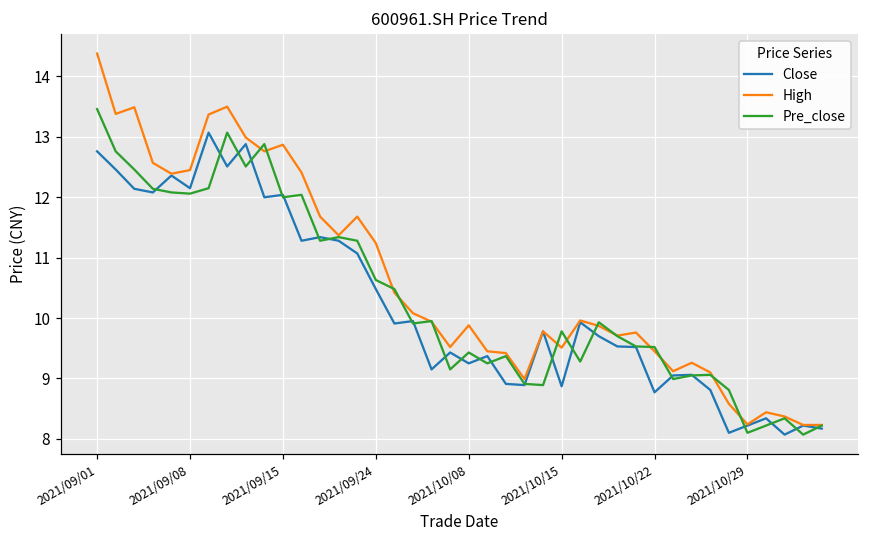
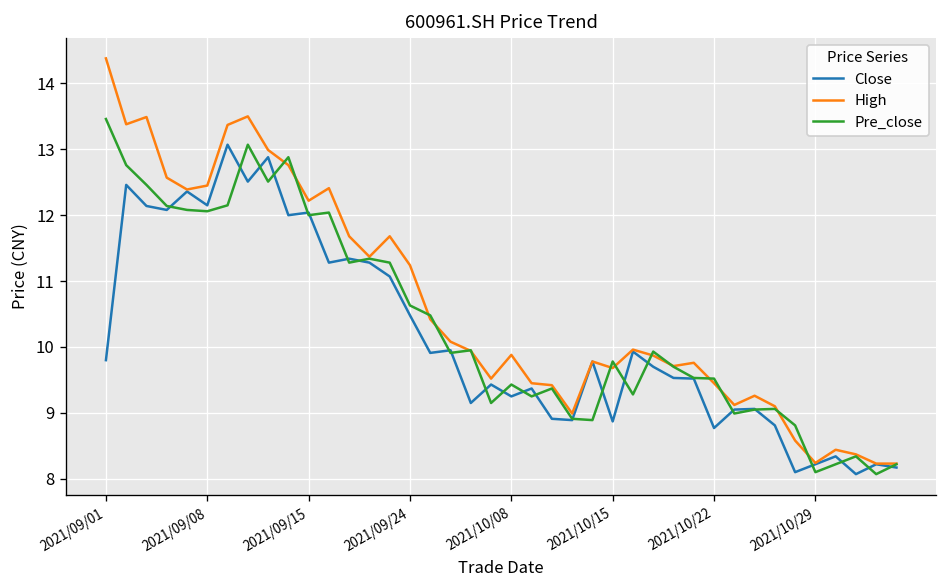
  {
    "Close": {
-     "2021/09/01": 12.8,
+     "2021/09/01": 9.8,
      "2021/09/08": 12.2,
      "2021/09/24": 10.5,
      "2021/10/08": 9.3,
      "2021/10/15": 8.9,
      "2021/10/22": 8.8
    },
    "High": {
      "2021/09/01": 14.4,
      "2021/09/08": 12.5,
-     "2021/09/15": 12.9,
+     "2021/09/15": 12.2,
      "2021/09/24": 11.2,
      "2021/10/08": 9.9,
-     "2021/10/15": 9.5,
+     "2021/10/15": 9.7,
      "2021/10/22": 9.5
    },
    "Pre_close": {
      "2021/09/01": 13.5,
      "2021/09/08": 12.1,
      "2021/09/24": 10.6,
      "2021/10/08": 9.4,
      "2021/10/15": 9.8,
      "2021/10/22": 9.5,
      "2021/10/29": 8.1
    }
  }
